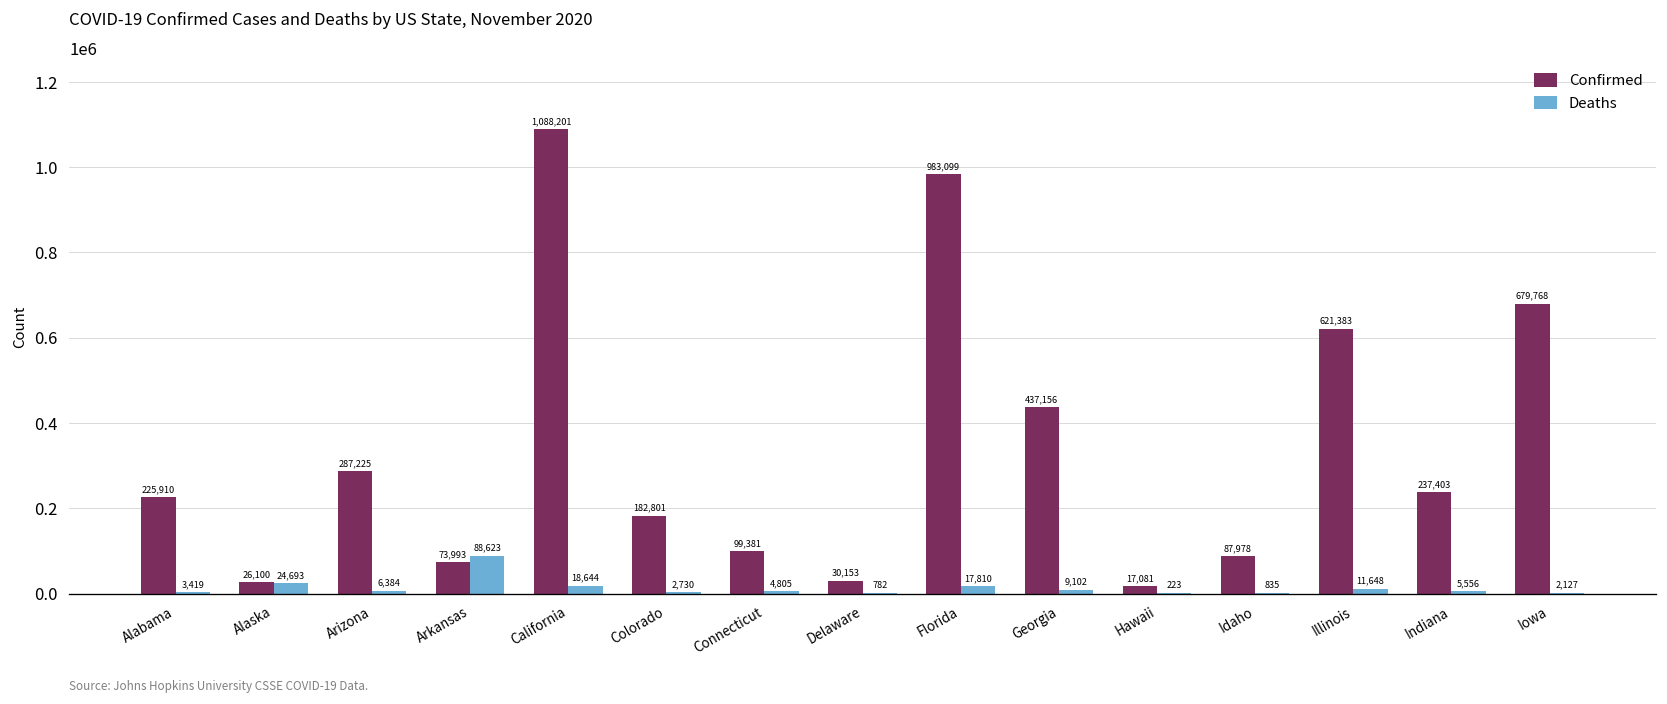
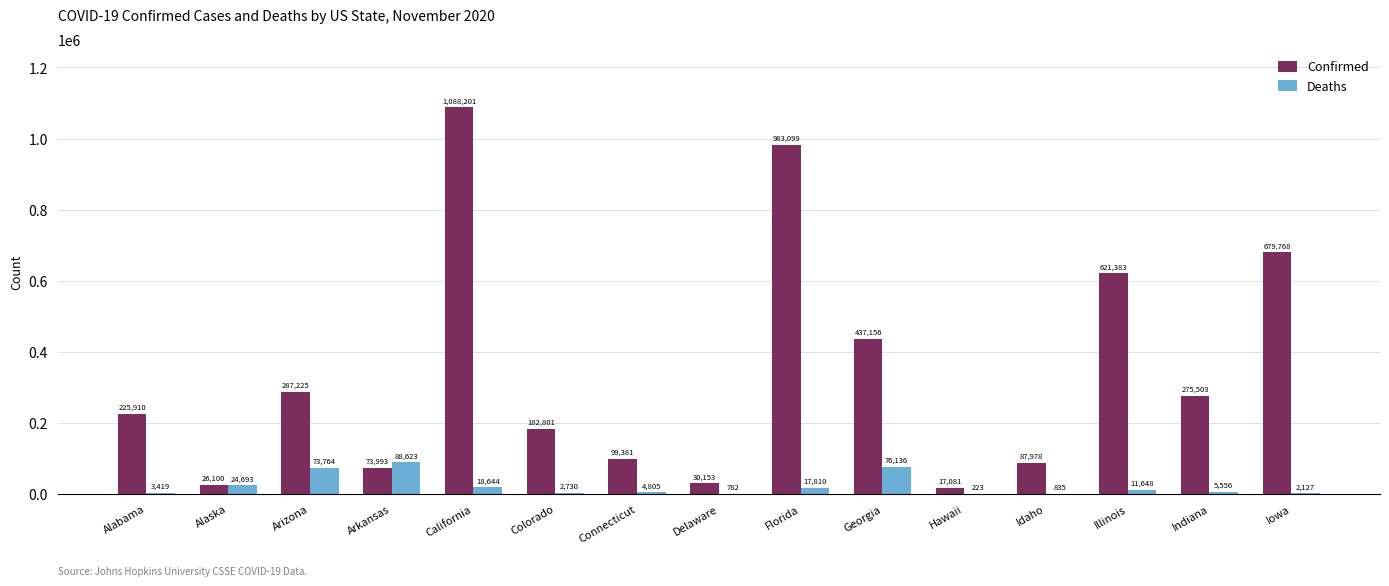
  {
    "Confirmed": {
      "Alabama": "225,910",
      "Alaska": "26,100",
      "Arizona": "287,225",
      "Arkansas": "73,993",
      "California": "1,088,201",
      "Colorado": "182,801",
      "Connecticut": "99,381",
      "Delaware": "30,153",
      "Florida": "983,099",
      "Georgia": "437,156",
      "Hawaii": "17,081",
      "Idaho": "87,978",
      "Illinois": "621,383",
-     "Indiana": "237,403",
+     "Indiana": "275,503",
      "Iowa": "679,768"
    },
    "Deaths": {
      "Alabama": "3,419",
      "Alaska": "24,693",
-     "Arizona": "6,384",
+     "Arizona": "73,764",
      "Arkansas": "88,623",
      "California": "18,644",
      "Colorado": "2,730",
      "Connecticut": "4,805",
      "Delaware": "782",
      "Florida": "17,810",
-     "Georgia": "9,102",
+     "Georgia": "76,136",
      "Hawaii": "223",
      "Idaho": "835",
      "Illinois": "11,648",
      "Indiana": "5,556",
      "Iowa": "2,127"
    }
  }
